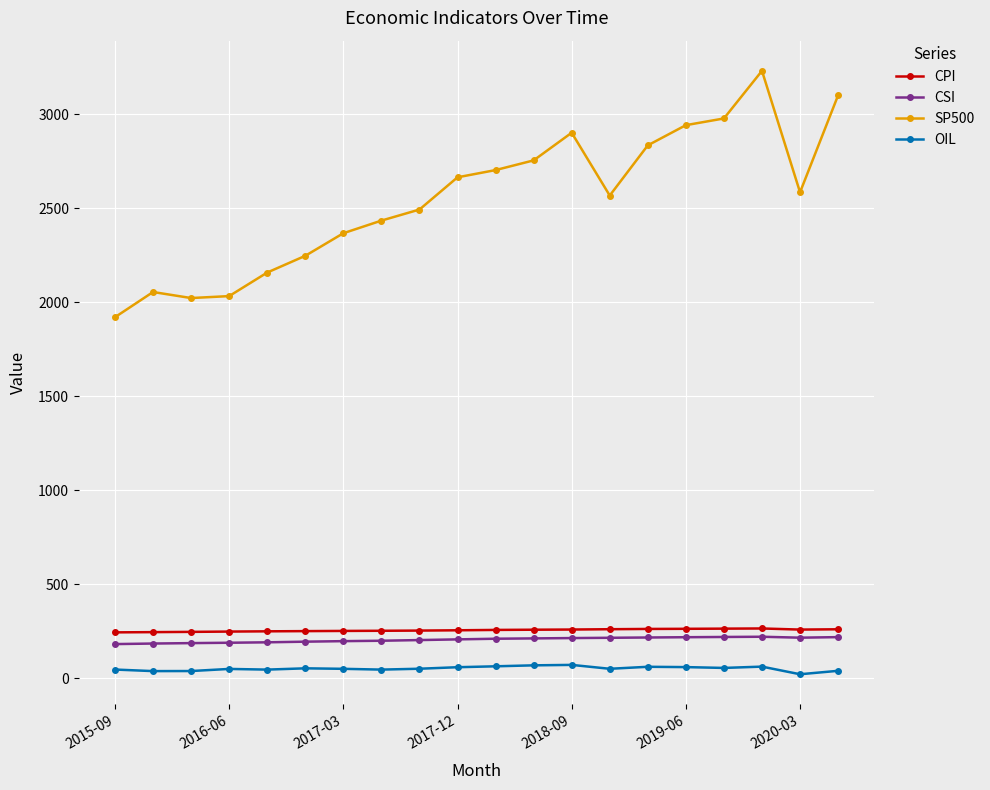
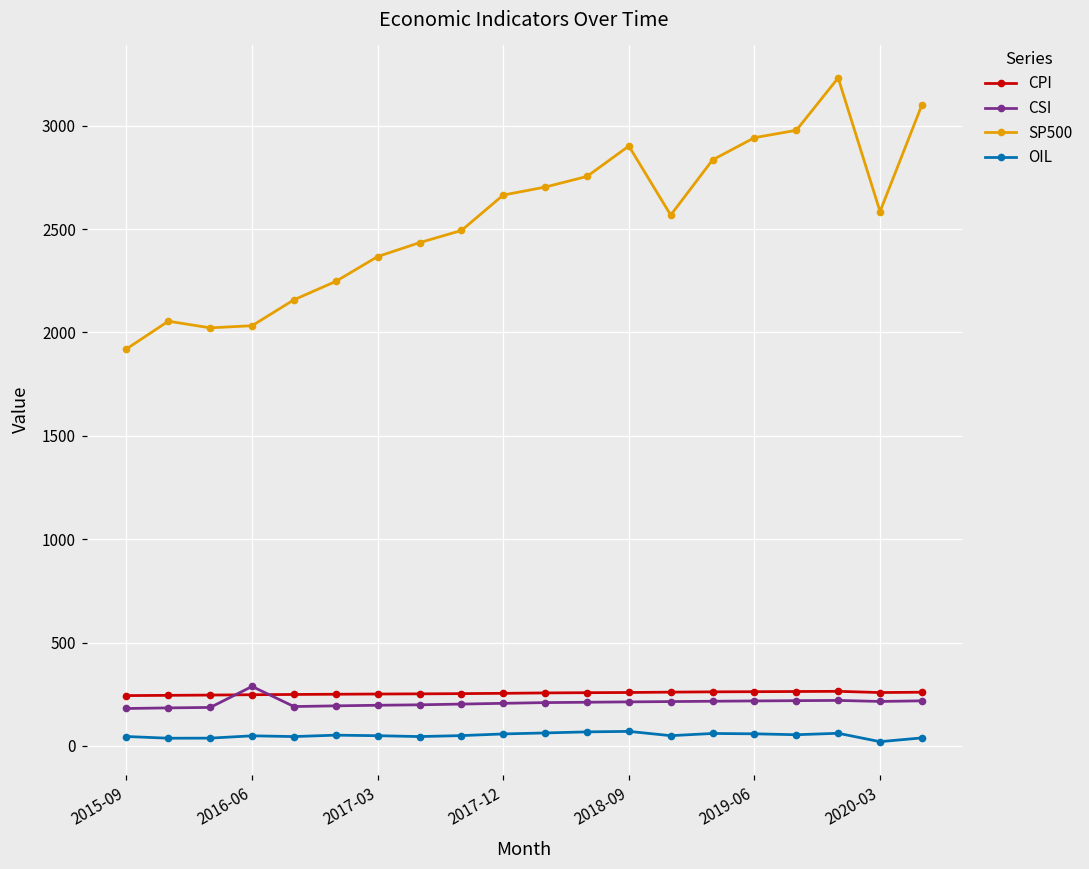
  {
    "CPI": {
      "2015-09": 240,
      "2016-06": 250,
      "2017-03": 250,
      "2017-12": 250,
      "2018-09": 260,
      "2019-06": 260,
      "2020-03": 260
    },
    "CSI": {
      "2015-09": 180,
-     "2016-06": 190,
+     "2016-06": 290,
      "2017-03": 200,
      "2017-12": 210,
      "2018-09": 210,
      "2019-06": 220,
      "2020-03": 220
    },
    "SP500": {
      "2015-09": 1920,
      "2016-06": 2030,
      "2017-03": 2370,
      "2017-12": 2660,
      "2018-09": 2900,
      "2019-06": 2940,
      "2020-03": 2580
    },
    "OIL": {
      "2015-09": 50,
      "2016-06": 50,
      "2017-03": 50,
      "2017-12": 60,
      "2018-09": 70,
      "2019-06": 60,
      "2020-03": 20
    }
  }
